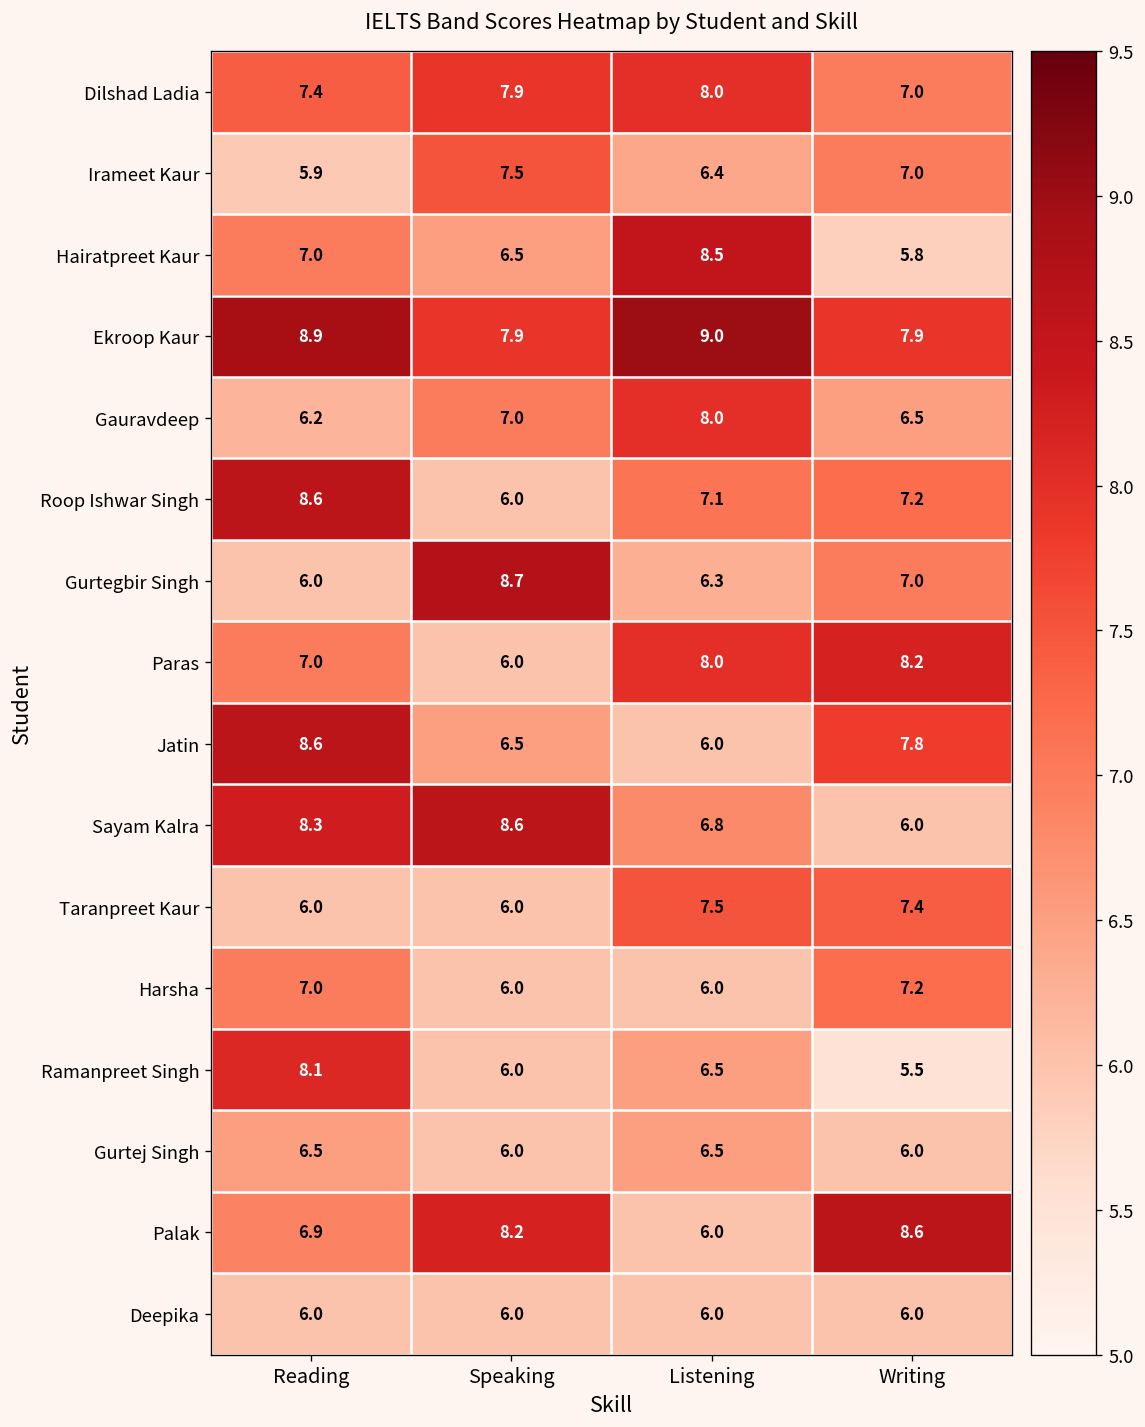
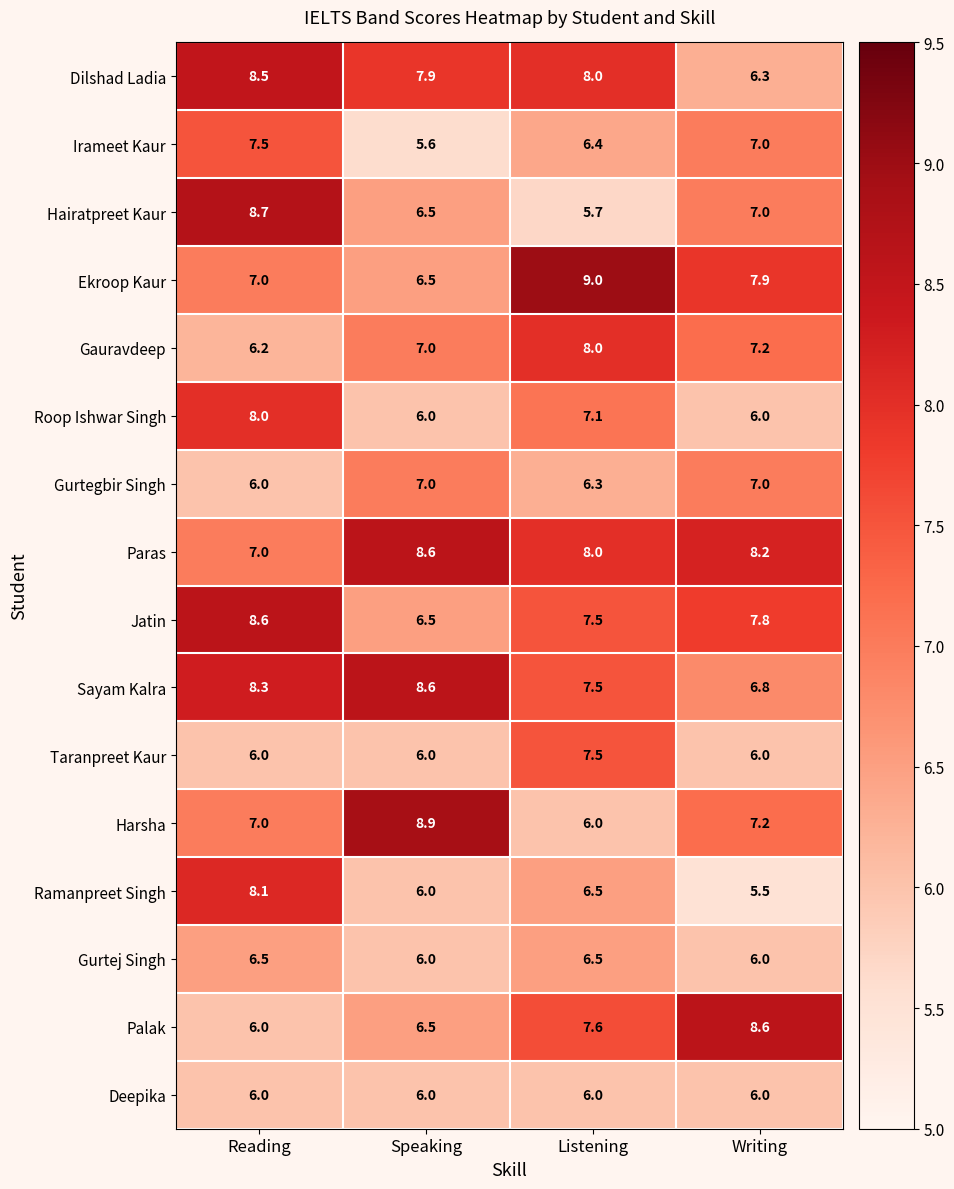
  {
    "Dilshad Ladia": {
-     "Reading": 7.4,
+     "Reading": 8.5,
      "Speaking": 7.9,
      "Listening": 8.0,
-     "Writing": 7.0
+     "Writing": 6.3
    },
    "Irameet Kaur": {
-     "Reading": 5.9,
-     "Speaking": 7.5,
+     "Reading": 7.5,
+     "Speaking": 5.6,
      "Listening": 6.4,
      "Writing": 7.0
    },
    "Hairatpreet Kaur": {
-     "Reading": 7.0,
+     "Reading": 8.7,
      "Speaking": 6.5,
-     "Listening": 8.5,
-     "Writing": 5.8
+     "Listening": 5.7,
+     "Writing": 7.0
    },
    "Ekroop Kaur": {
-     "Reading": 8.9,
-     "Speaking": 7.9,
+     "Reading": 7.0,
+     "Speaking": 6.5,
      "Listening": 9.0,
      "Writing": 7.9
    },
    "Gauravdeep": {
      "Reading": 6.2,
      "Speaking": 7.0,
      "Listening": 8.0,
-     "Writing": 6.5
+     "Writing": 7.2
    },
    "Roop Ishwar Singh": {
-     "Reading": 8.6,
+     "Reading": 8.0,
      "Speaking": 6.0,
      "Listening": 7.1,
-     "Writing": 7.2
+     "Writing": 6.0
    },
    "Gurtegbir Singh": {
      "Reading": 6.0,
-     "Speaking": 8.7,
+     "Speaking": 7.0,
      "Listening": 6.3,
      "Writing": 7.0
    },
    "Paras": {
      "Reading": 7.0,
-     "Speaking": 6.0,
+     "Speaking": 8.6,
      "Listening": 8.0,
      "Writing": 8.2
    },
    "Jatin": {
      "Reading": 8.6,
      "Speaking": 6.5,
-     "Listening": 6.0,
+     "Listening": 7.5,
      "Writing": 7.8
    },
    "Sayam Kalra": {
      "Reading": 8.3,
      "Speaking": 8.6,
-     "Listening": 6.8,
-     "Writing": 6.0
+     "Listening": 7.5,
+     "Writing": 6.8
    },
    "Taranpreet Kaur": {
      "Reading": 6.0,
      "Speaking": 6.0,
      "Listening": 7.5,
-     "Writing": 7.4
+     "Writing": 6.0
    },
    "Harsha": {
      "Reading": 7.0,
-     "Speaking": 6.0,
+     "Speaking": 8.9,
      "Listening": 6.0,
      "Writing": 7.2
    },
    "Ramanpreet Singh": {
      "Reading": 8.1,
      "Speaking": 6.0,
      "Listening": 6.5,
      "Writing": 5.5
    },
    "Gurtej Singh": {
      "Reading": 6.5,
      "Speaking": 6.0,
      "Listening": 6.5,
      "Writing": 6.0
    },
    "Palak": {
-     "Reading": 6.9,
-     "Speaking": 8.2,
-     "Listening": 6.0,
+     "Reading": 6.0,
+     "Speaking": 6.5,
+     "Listening": 7.6,
      "Writing": 8.6
    },
    "Deepika": {
      "Reading": 6.0,
      "Speaking": 6.0,
      "Listening": 6.0,
      "Writing": 6.0
    }
  }
